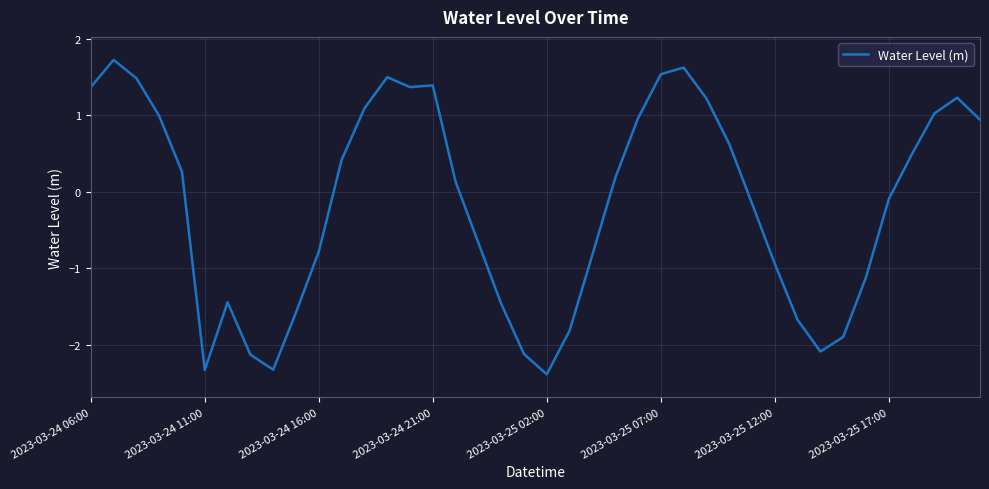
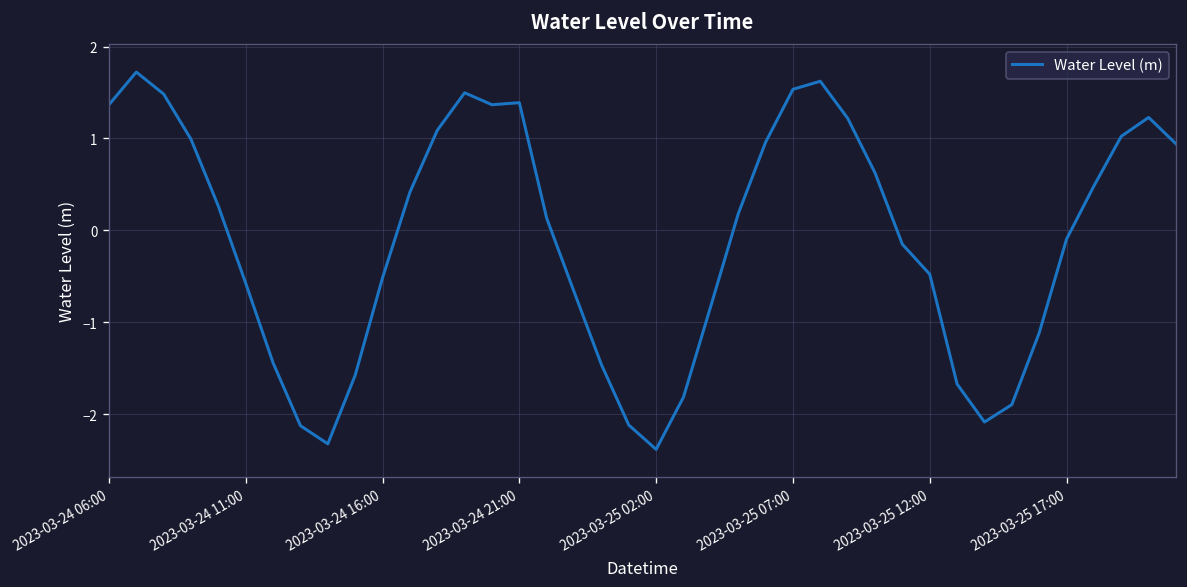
  {
    "2023-03-24 06:00": 1.4,
-   "2023-03-24 11:00": -2.3,
-   "2023-03-24 16:00": -0.8,
+   "2023-03-24 11:00": -0.6,
+   "2023-03-24 16:00": -0.5,
    "2023-03-24 21:00": 1.4,
    "2023-03-25 02:00": -2.4,
    "2023-03-25 07:00": 1.5,
-   "2023-03-25 12:00": -0.9,
+   "2023-03-25 12:00": -0.5,
    "2023-03-25 17:00": -0.1
  }
